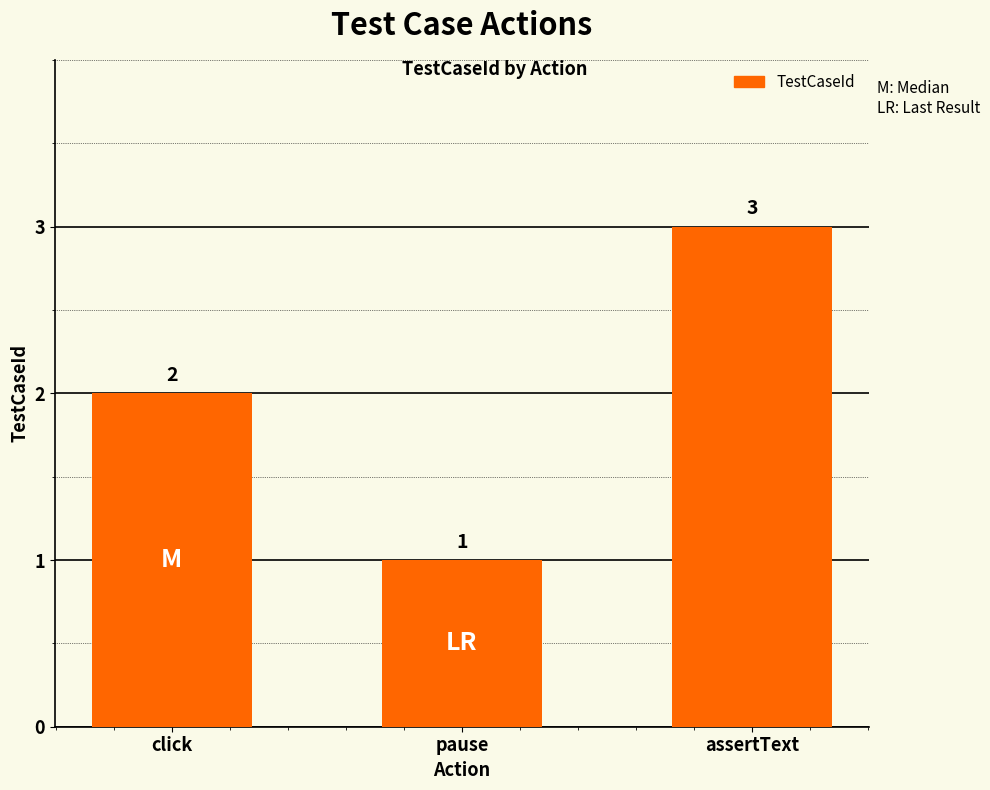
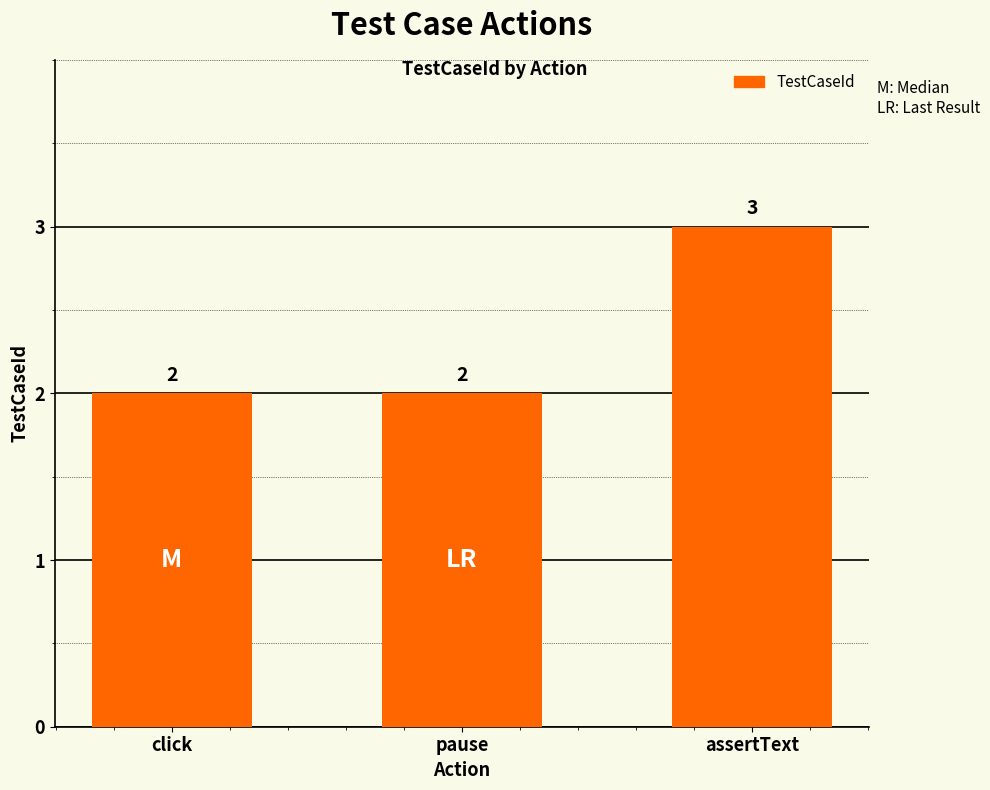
  {
    "click": 2,
-   "pause": 1,
+   "pause": 2,
    "assertText": 3
  }
